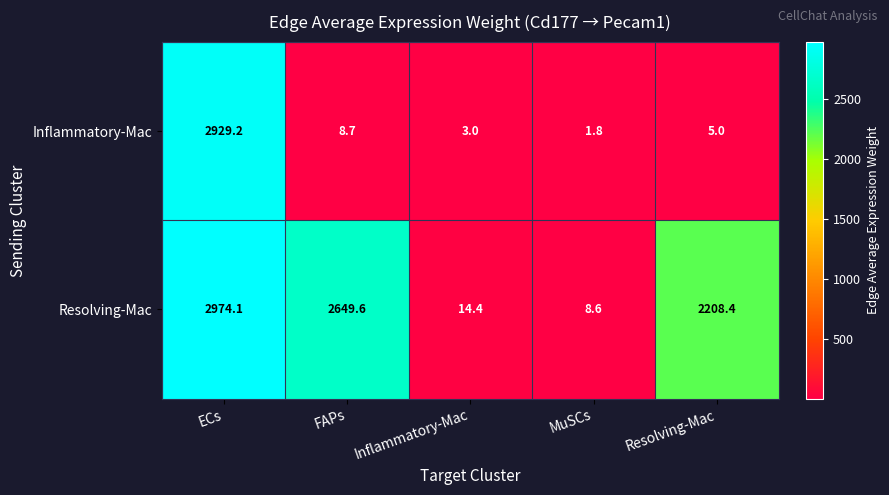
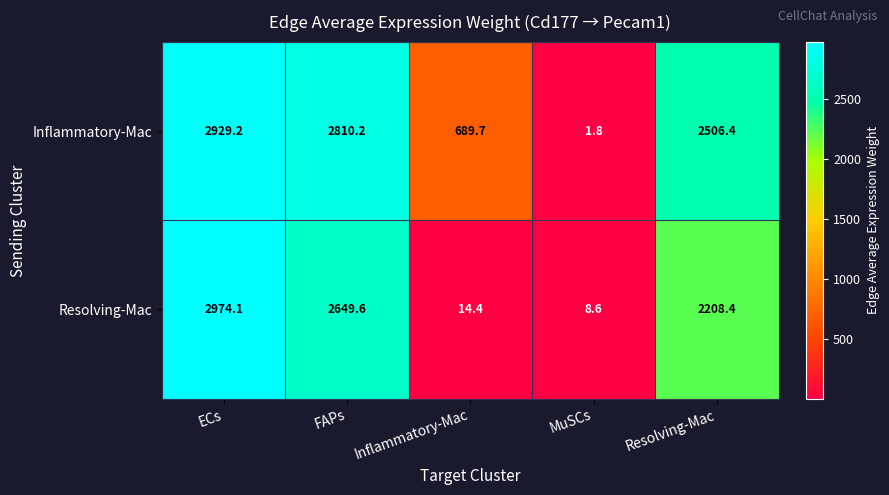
  {
    "Inflammatory-Mac": {
      "ECs": 2929.2,
-     "FAPs": 8.7,
-     "Inflammatory-Mac": 3.0,
+     "FAPs": 2810.2,
+     "Inflammatory-Mac": 689.7,
      "MuSCs": 1.8,
-     "Resolving-Mac": 5.0
+     "Resolving-Mac": 2506.4
    },
    "Resolving-Mac": {
      "ECs": 2974.1,
      "FAPs": 2649.6,
      "Inflammatory-Mac": 14.4,
      "MuSCs": 8.6,
      "Resolving-Mac": 2208.4
    }
  }
